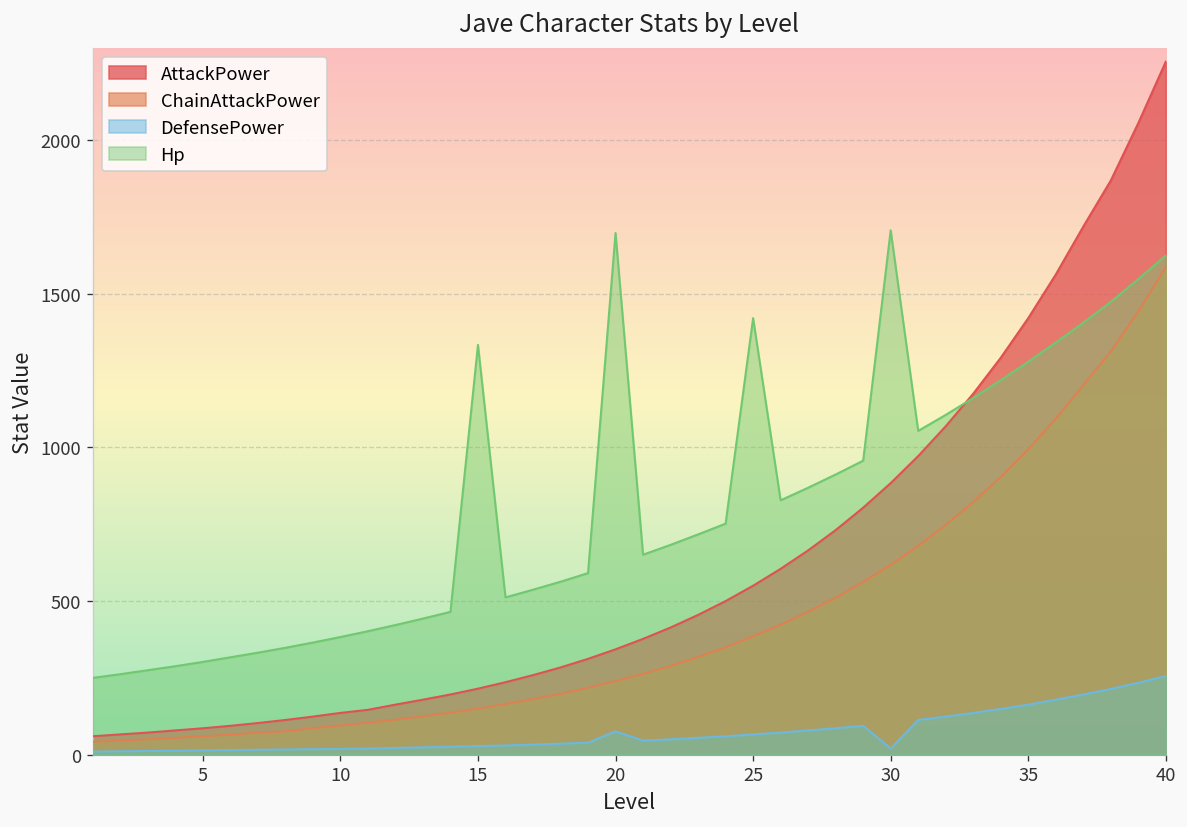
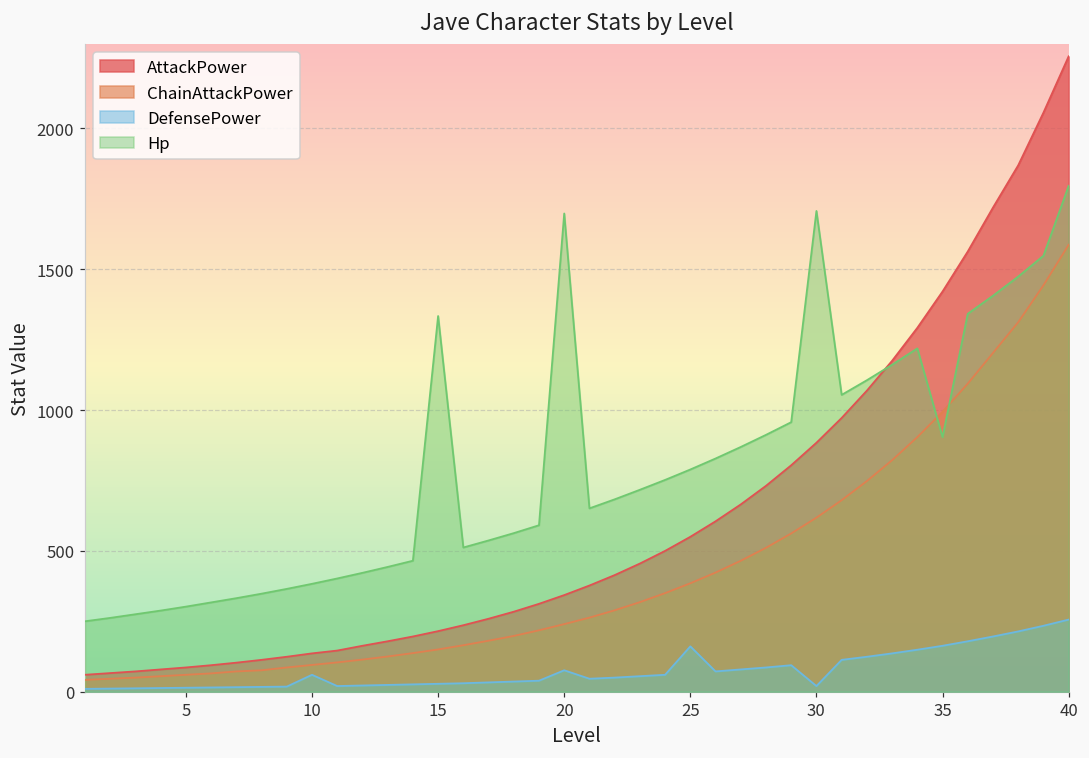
  {
    "DefensePower": {
      "5": 10,
-     "10": 20,
+     "10": 60,
      "15": 30,
      "20": 80,
-     "25": 70,
+     "25": 160,
      "30": 20,
      "35": 160,
      "40": 260
    },
    "Hp": {
      "5": 300,
      "10": 380,
      "15": 1330,
      "20": 1700,
-     "25": 1420,
+     "25": 790,
      "30": 1710,
-     "35": 1280,
-     "40": 1630
+     "35": 900,
+     "40": 1800
    }
  }
